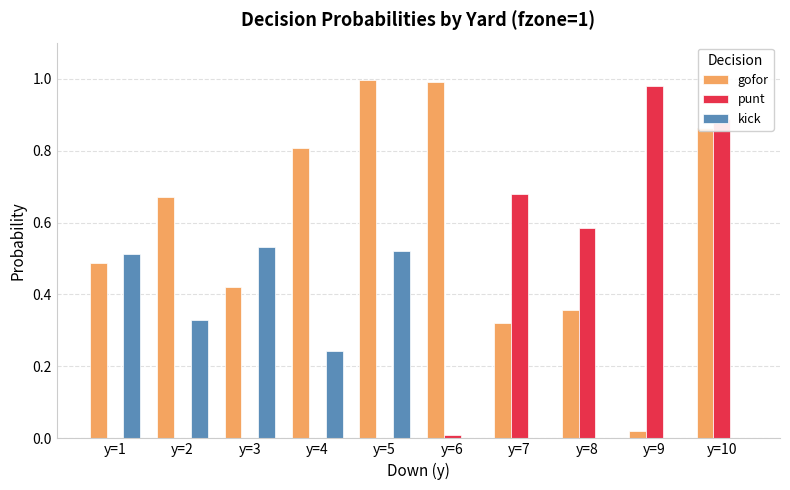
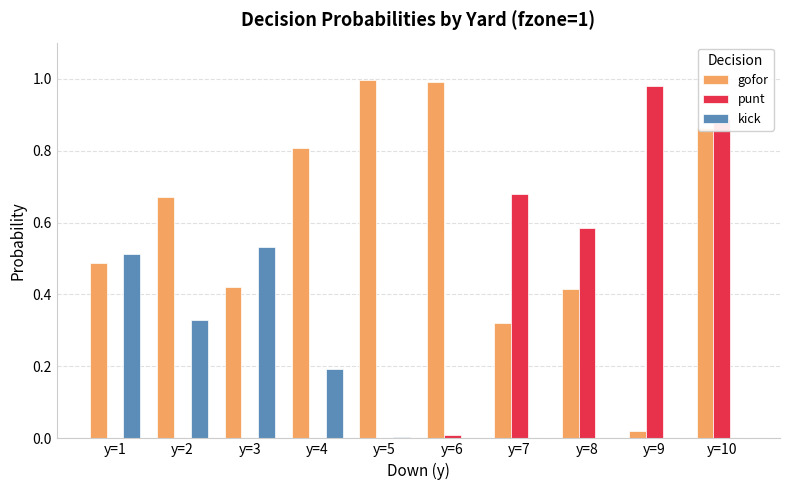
  {
    "gofor": {
      "y=1": 0.49,
      "y=2": 0.67,
      "y=3": 0.42,
      "y=4": 0.81,
      "y=5": 1.00,
      "y=6": 0.99,
      "y=7": 0.32,
-     "y=8": 0.36,
+     "y=8": 0.41,
      "y=9": 0.02
    },
    "punt": {
      "y=1": 0.00,
      "y=2": 0.00,
      "y=3": 0.00,
      "y=4": 0.00,
      "y=5": 0.00,
      "y=6": 0.01,
      "y=7": 0.68,
      "y=8": 0.59,
      "y=9": 0.98
    },
    "kick": {
      "y=1": 0.51,
      "y=2": 0.33,
      "y=3": 0.53,
-     "y=4": 0.24,
-     "y=5": 0.52,
+     "y=4": 0.19,
+     "y=5": 0.00,
      "y=6": 0.00,
      "y=7": 0.00,
      "y=8": 0.00,
      "y=9": 0.00,
      "y=10": 0.00
    }
  }
